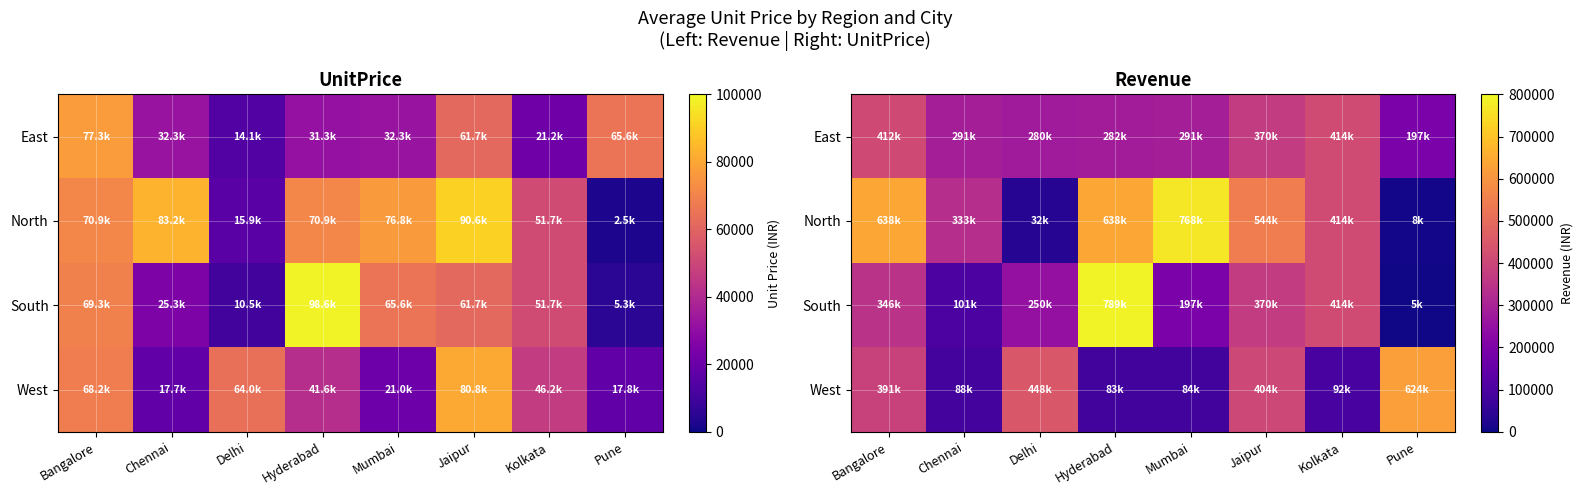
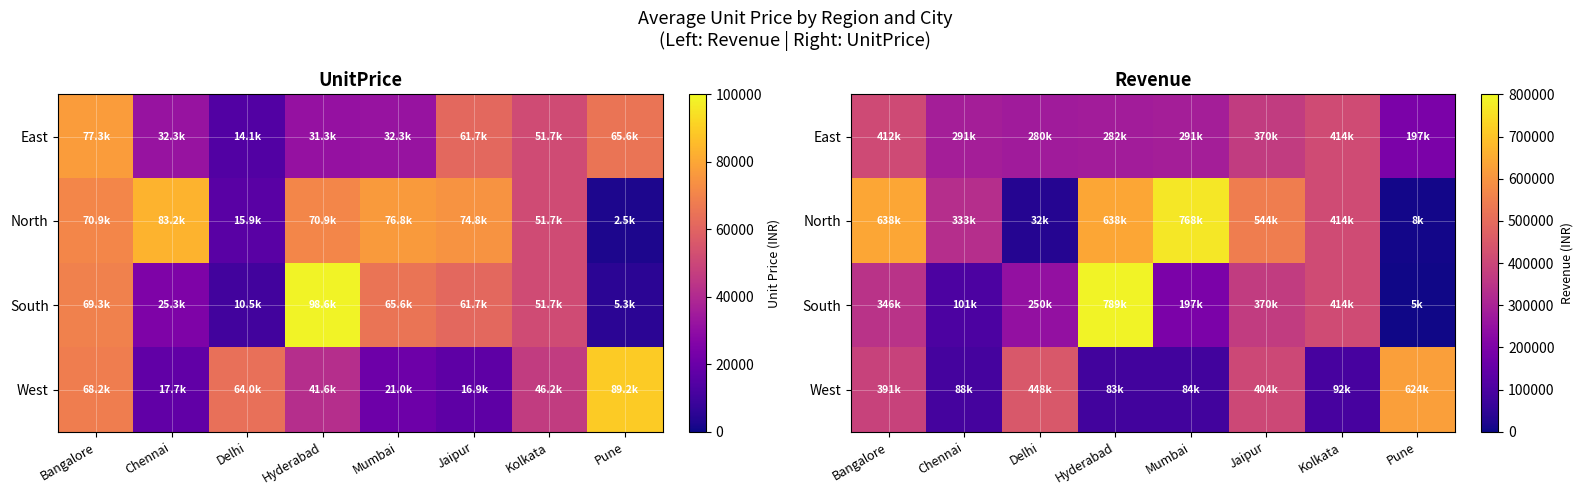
  {
    "UnitPrice": {
      "East": {
        "Bangalore": "77.3k",
        "Chennai": "32.3k",
        "Delhi": "14.1k",
        "Hyderabad": "31.3k",
        "Mumbai": "32.3k",
        "Jaipur": "61.7k",
-       "Kolkata": "21.2k",
+       "Kolkata": "51.7k",
        "Pune": "65.6k"
      },
      "North": {
        "Bangalore": "70.9k",
        "Chennai": "83.2k",
        "Delhi": "15.9k",
        "Hyderabad": "70.9k",
        "Mumbai": "76.8k",
-       "Jaipur": "90.6k",
+       "Jaipur": "74.8k",
        "Kolkata": "51.7k",
        "Pune": "2.5k"
      },
      "South": {
        "Bangalore": "69.3k",
        "Chennai": "25.3k",
        "Delhi": "10.5k",
        "Hyderabad": "98.6k",
        "Mumbai": "65.6k",
        "Jaipur": "61.7k",
        "Kolkata": "51.7k",
        "Pune": "5.3k"
      },
      "West": {
        "Bangalore": "68.2k",
        "Chennai": "17.7k",
        "Delhi": "64.0k",
        "Hyderabad": "41.6k",
        "Mumbai": "21.0k",
-       "Jaipur": "80.8k",
+       "Jaipur": "16.9k",
        "Kolkata": "46.2k",
-       "Pune": "17.8k"
+       "Pune": "89.2k"
      }
    },
    "Revenue": {
      "East": {
        "Bangalore": "412k",
        "Chennai": "291k",
        "Delhi": "280k",
        "Hyderabad": "282k",
        "Mumbai": "291k",
        "Jaipur": "370k",
        "Kolkata": "414k",
        "Pune": "197k"
      },
      "North": {
        "Bangalore": "638k",
        "Chennai": "333k",
        "Delhi": "32k",
        "Hyderabad": "638k",
        "Mumbai": "768k",
        "Jaipur": "544k",
        "Kolkata": "414k",
        "Pune": "8k"
      },
      "South": {
        "Bangalore": "346k",
        "Chennai": "101k",
        "Delhi": "250k",
        "Hyderabad": "789k",
        "Mumbai": "197k",
        "Jaipur": "370k",
        "Kolkata": "414k",
        "Pune": "5k"
      },
      "West": {
        "Bangalore": "391k",
        "Chennai": "88k",
        "Delhi": "448k",
        "Hyderabad": "83k",
        "Mumbai": "84k",
        "Jaipur": "404k",
        "Kolkata": "92k",
        "Pune": "624k"
      }
    }
  }
